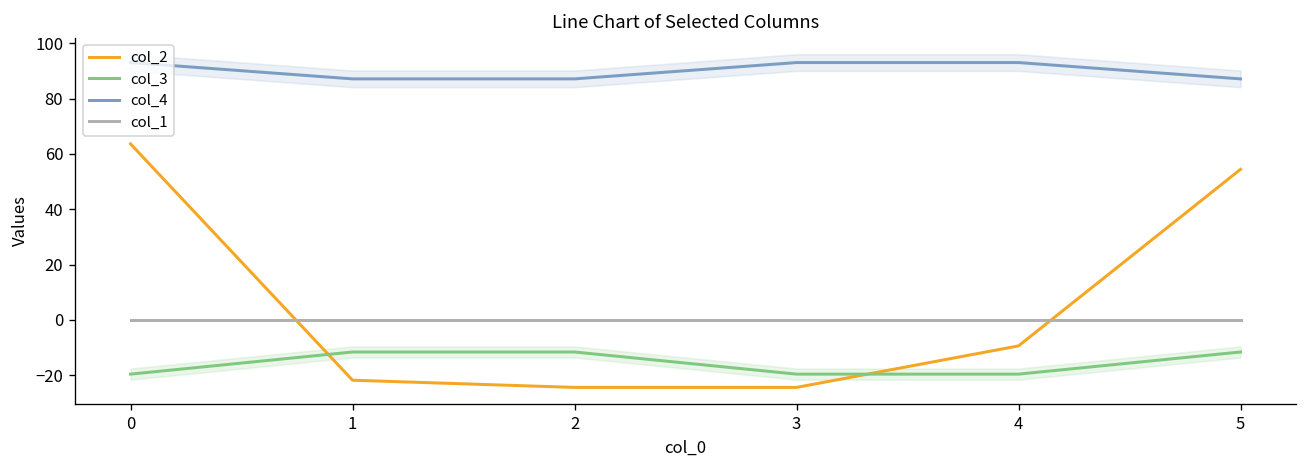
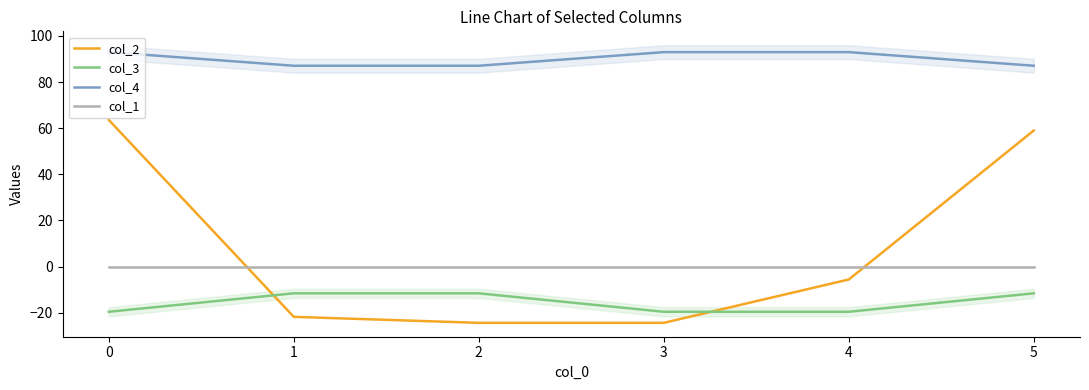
  {
    "col_2": {
      "0": 64,
      "1": -22,
      "2": -24,
      "3": -24,
-     "4": -9,
-     "5": 54
+     "4": -6,
+     "5": 59
    }
  }
